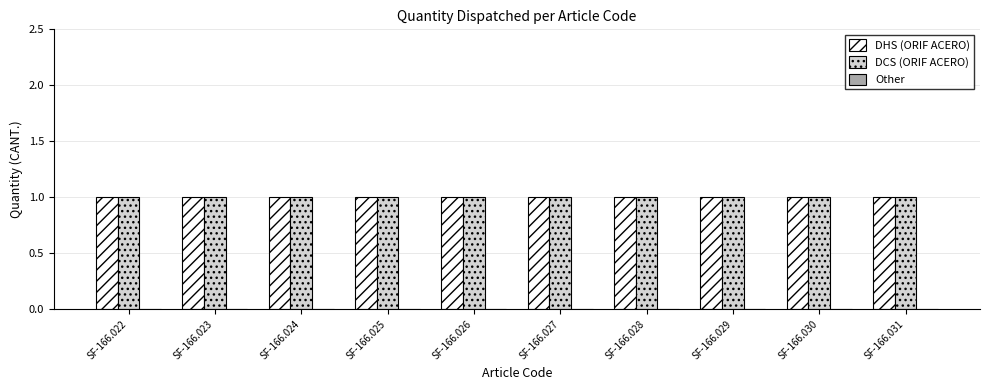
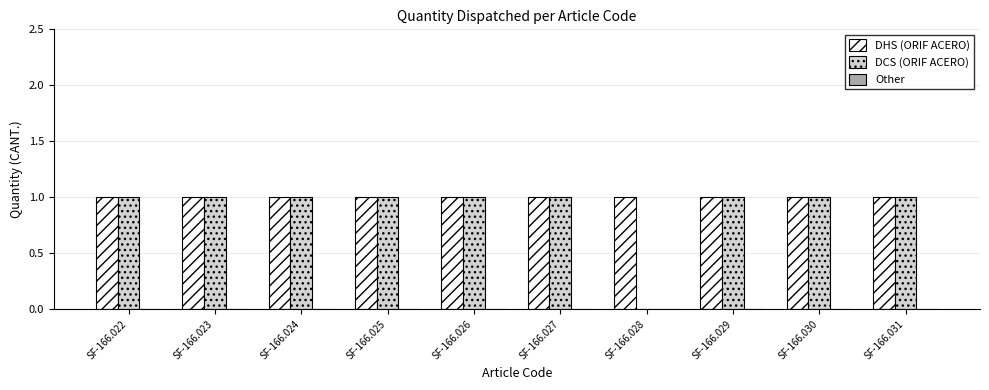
  {
    "DHS (ORIF ACERO)": {
      "SF-166.022": 1,
      "SF-166.023": 1,
      "SF-166.024": 1,
      "SF-166.025": 1,
      "SF-166.026": 1,
      "SF-166.027": 1,
      "SF-166.028": 1,
      "SF-166.029": 1,
      "SF-166.030": 1,
      "SF-166.031": 1
    },
    "DCS (ORIF ACERO)": {
      "SF-166.022": 1,
      "SF-166.023": 1,
      "SF-166.024": 1,
      "SF-166.025": 1,
      "SF-166.026": 1,
      "SF-166.027": 1,
-     "SF-166.028": 1,
+     "SF-166.028": 0,
      "SF-166.029": 1,
      "SF-166.030": 1,
      "SF-166.031": 1
    },
    "Other": {
      "SF-166.022": 0,
      "SF-166.023": 0,
      "SF-166.024": 0,
      "SF-166.025": 0,
      "SF-166.026": 0,
      "SF-166.027": 0,
      "SF-166.028": 0,
      "SF-166.029": 0,
      "SF-166.030": 0,
      "SF-166.031": 0
    }
  }
